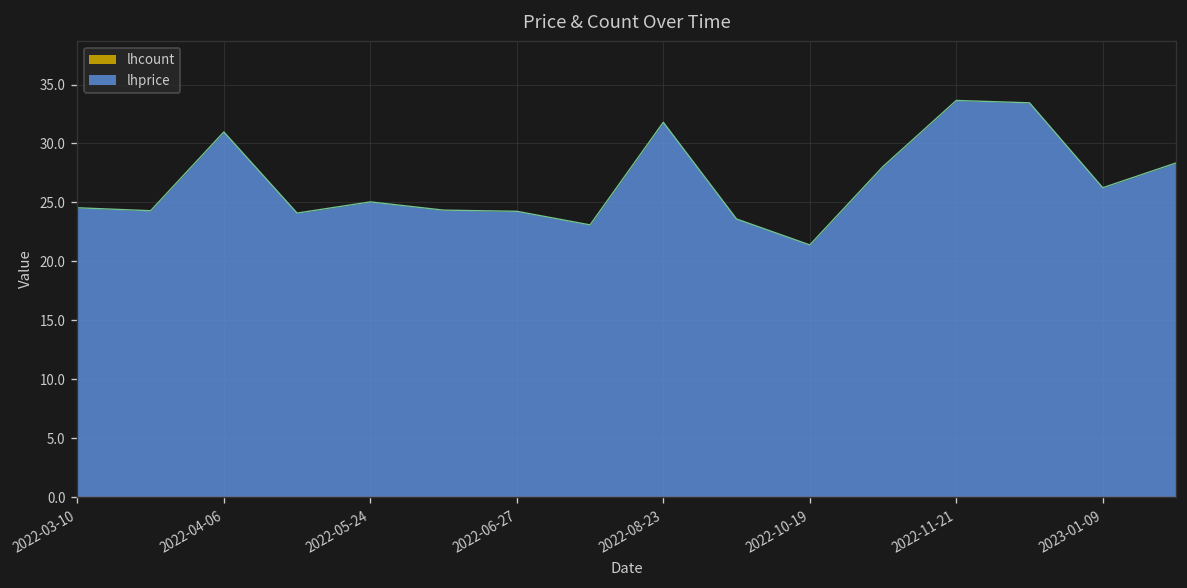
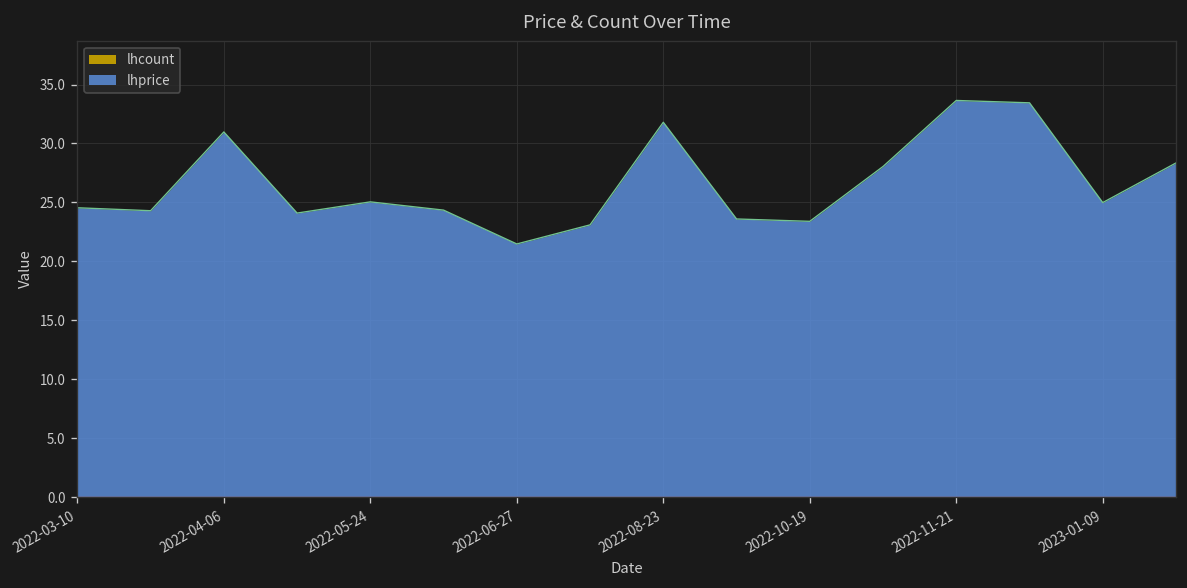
  {
    "lhcount": {
      "2022-03-10": 0,
      "2022-04-06": 0,
      "2022-05-24": 0,
      "2022-06-27": 0,
      "2022-08-23": 0,
      "2022-10-19": 0,
      "2022-11-21": 0,
      "2023-01-09": 0
    },
    "lhprice": {
      "2022-03-10": 25,
      "2022-04-06": 31,
      "2022-05-24": 25,
-     "2022-06-27": 24,
+     "2022-06-27": 21,
      "2022-08-23": 32,
-     "2022-10-19": 21,
+     "2022-10-19": 23,
      "2022-11-21": 34,
-     "2023-01-09": 26
+     "2023-01-09": 25
    }
  }
